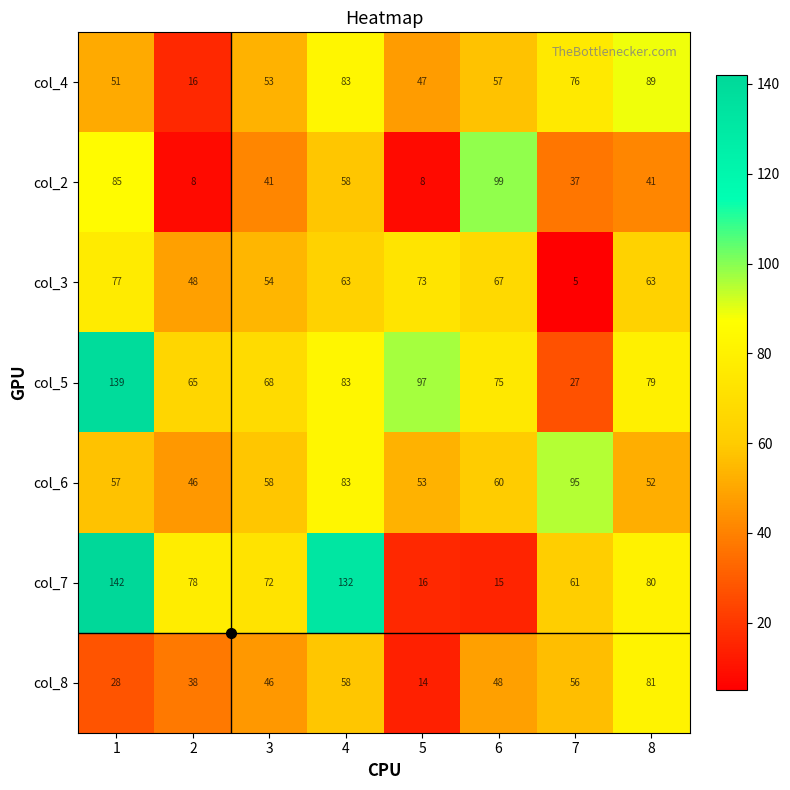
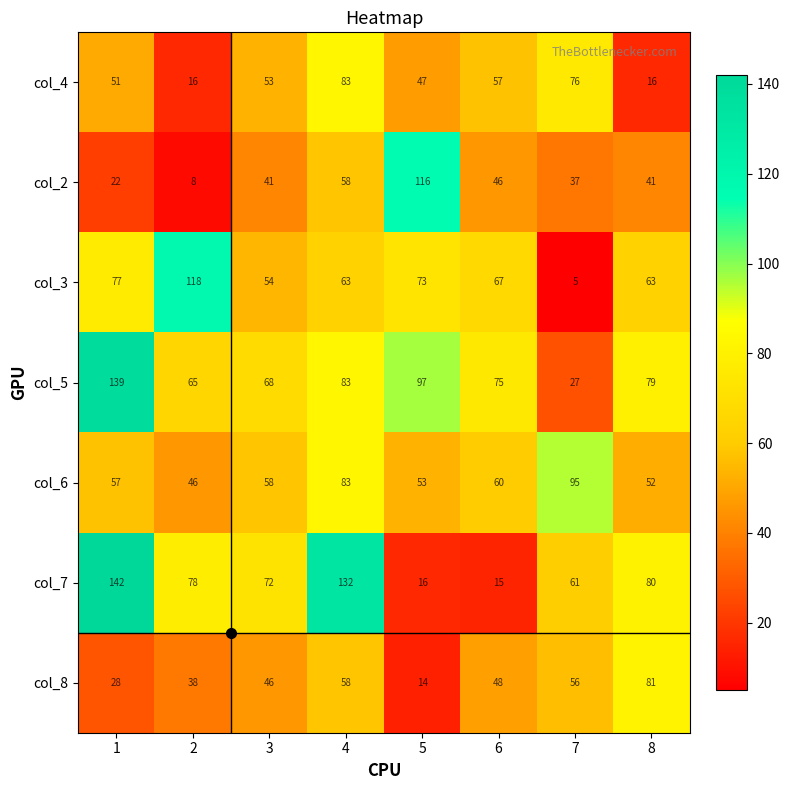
  {
    "col_4": {
      "1": 51,
      "2": 16,
      "3": 53,
      "4": 83,
      "5": 47,
      "6": 57,
      "7": 76,
-     "8": 89
+     "8": 16
    },
    "col_2": {
-     "1": 85,
+     "1": 22,
      "2": 8,
      "3": 41,
      "4": 58,
-     "5": 8,
-     "6": 99,
+     "5": 116,
+     "6": 46,
      "7": 37,
      "8": 41
    },
    "col_3": {
      "1": 77,
-     "2": 48,
+     "2": 118,
      "3": 54,
      "4": 63,
      "5": 73,
      "6": 67,
      "7": 5,
      "8": 63
    },
    "col_5": {
      "1": 139,
      "2": 65,
      "3": 68,
      "4": 83,
      "5": 97,
      "6": 75,
      "7": 27,
      "8": 79
    },
    "col_6": {
      "1": 57,
      "2": 46,
      "3": 58,
      "4": 83,
      "5": 53,
      "6": 60,
      "7": 95,
      "8": 52
    },
    "col_7": {
      "1": 142,
      "2": 78,
      "3": 72,
      "4": 132,
      "5": 16,
      "6": 15,
      "7": 61,
      "8": 80
    },
    "col_8": {
      "1": 28,
      "2": 38,
      "3": 46,
      "4": 58,
      "5": 14,
      "6": 48,
      "7": 56,
      "8": 81
    }
  }
